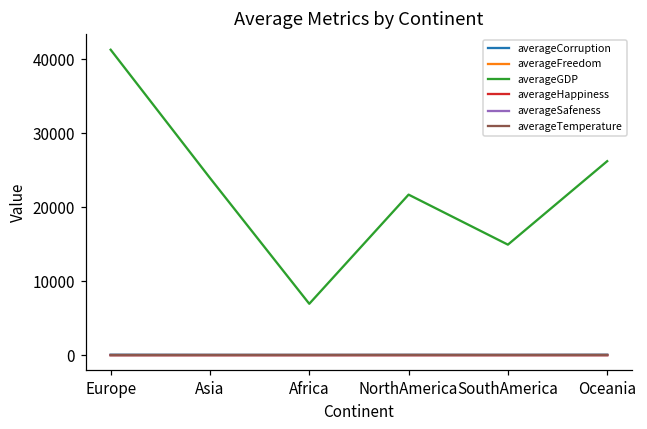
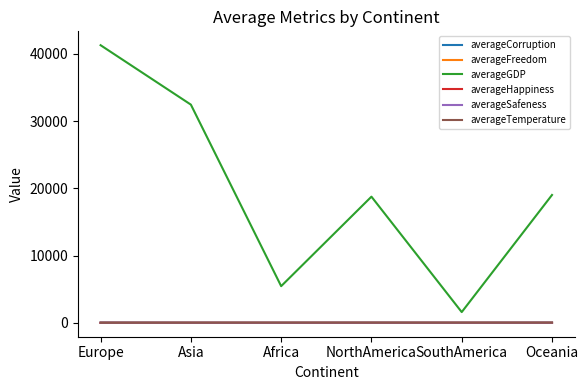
  {
    "averageGDP": {
      "Europe": 41000,
-     "Asia": 24000,
-     "Africa": 7000,
-     "NorthAmerica": 22000,
-     "SouthAmerica": 15000,
-     "Oceania": 26000
+     "Asia": 32000,
+     "Africa": 5000,
+     "NorthAmerica": 19000,
+     "SouthAmerica": 2000,
+     "Oceania": 19000
    }
  }
